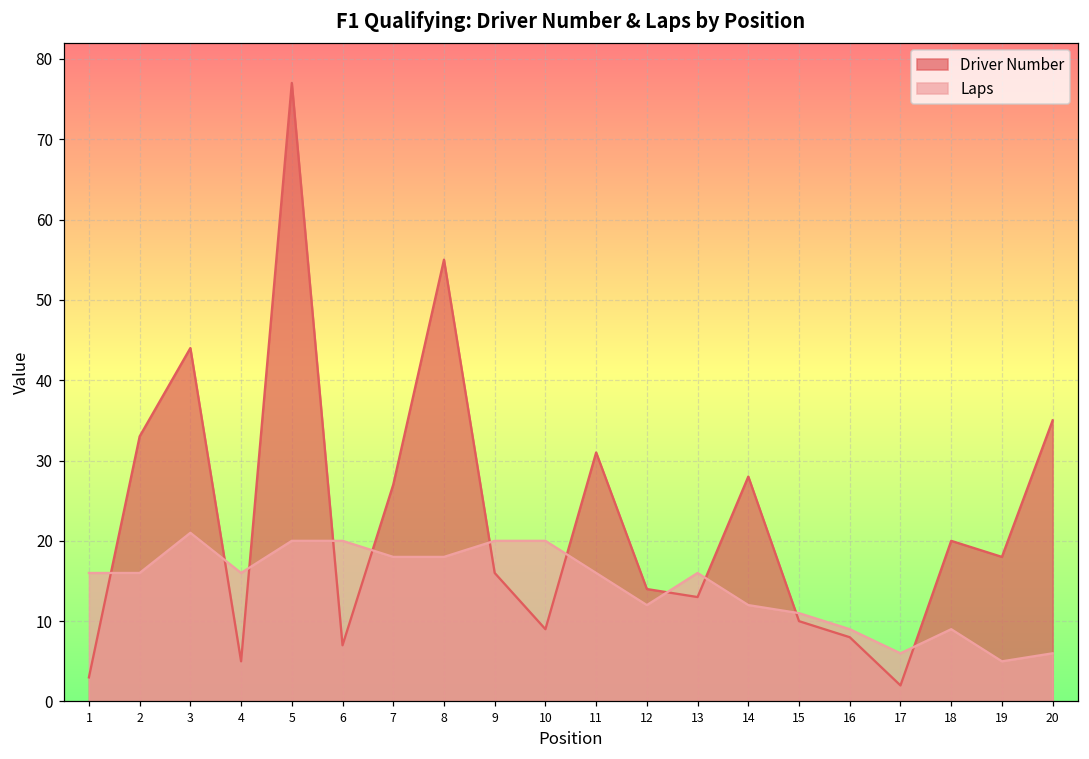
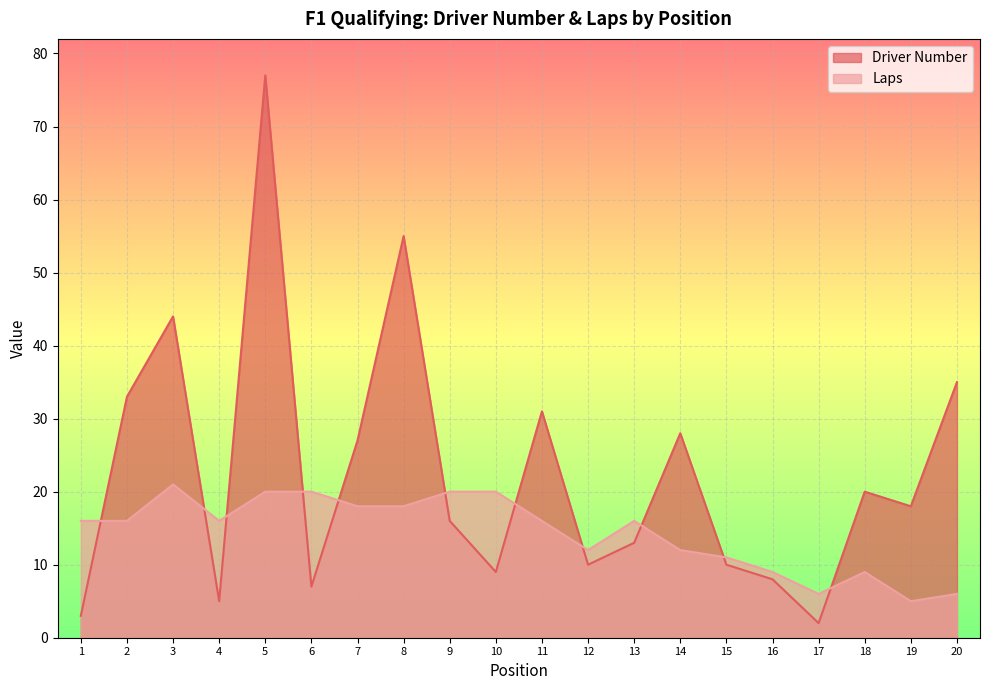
  {
    "Driver Number": {
      "1": 3,
      "2": 33,
      "3": 44,
      "4": 5,
      "5": 77,
      "6": 7,
      "7": 27,
      "8": 55,
      "9": 16,
      "10": 9,
      "11": 31,
-     "12": 14,
+     "12": 10,
      "13": 13,
      "14": 28,
      "15": 10,
      "16": 8,
      "17": 2,
      "18": 20,
      "19": 18,
      "20": 35
    },
    "Laps": {
      "1": 16,
      "2": 16,
      "3": 21,
      "4": 16,
      "5": 20,
      "6": 20,
      "7": 18,
      "8": 18,
      "9": 20,
      "10": 20,
      "11": 16,
      "12": 12,
      "13": 16,
      "14": 12,
      "15": 11,
      "16": 9,
      "17": 6,
      "18": 9,
      "19": 5,
      "20": 6
    }
  }
